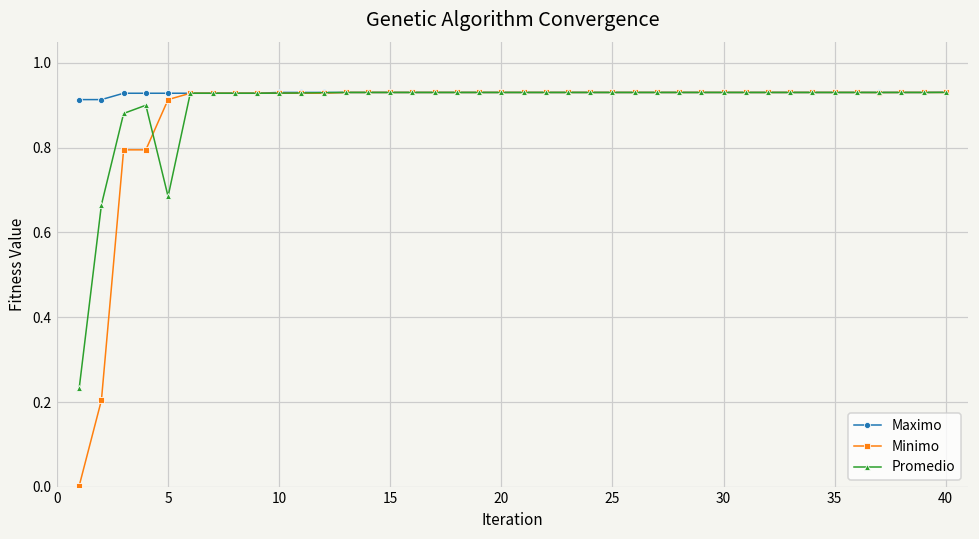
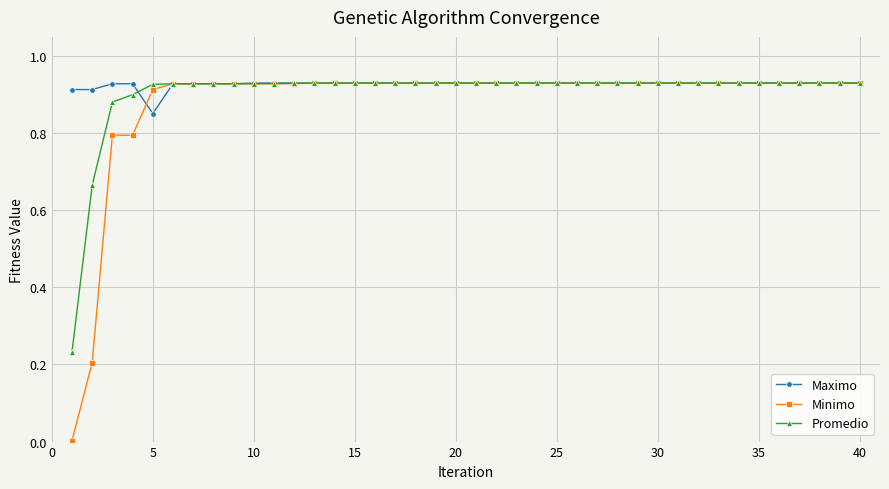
  {
    "Maximo": {
-     "5": 0.93
+     "5": 0.85
    },
    "Minimo": {
      "5": 0.91
    },
    "Promedio": {
-     "5": 0.68
+     "5": 0.93
    }
  }
